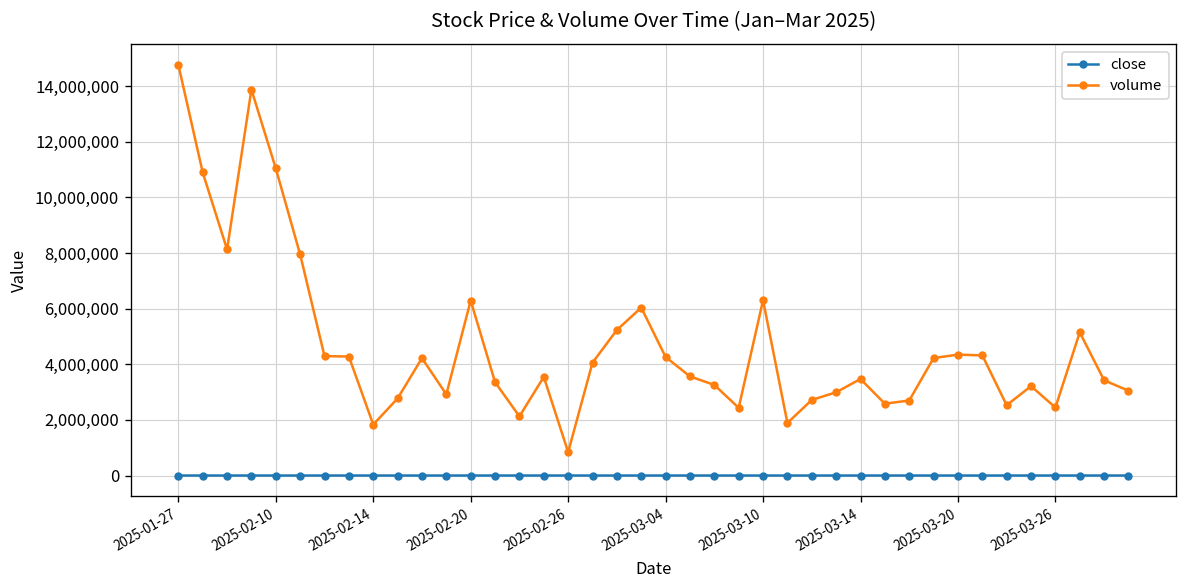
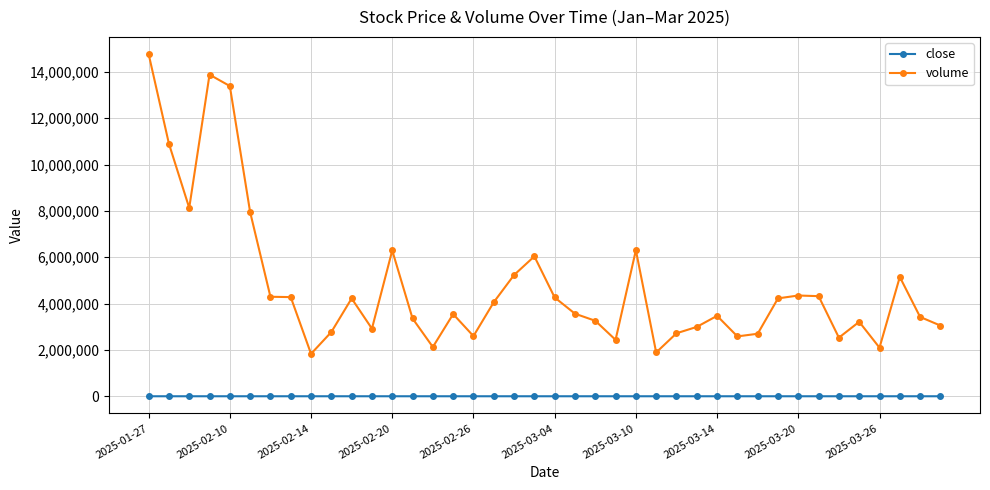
  {
    "close": {
      "2025-01-27": "0",
      "2025-02-10": "0",
      "2025-02-14": "0",
      "2025-02-20": "0",
      "2025-02-26": "0",
      "2025-03-04": "0",
      "2025-03-10": "0",
      "2025-03-14": "0",
      "2025-03-20": "0",
      "2025-03-26": "0"
    },
    "volume": {
      "2025-01-27": "14,800,000",
-     "2025-02-10": "11,000,000",
+     "2025-02-10": "13,400,000",
      "2025-02-14": "1,800,000",
      "2025-02-20": "6,300,000",
-     "2025-02-26": "800,000",
+     "2025-02-26": "2,600,000",
      "2025-03-04": "4,300,000",
      "2025-03-10": "6,300,000",
      "2025-03-14": "3,500,000",
      "2025-03-20": "4,300,000",
-     "2025-03-26": "2,400,000"
+     "2025-03-26": "2,100,000"
    }
  }
